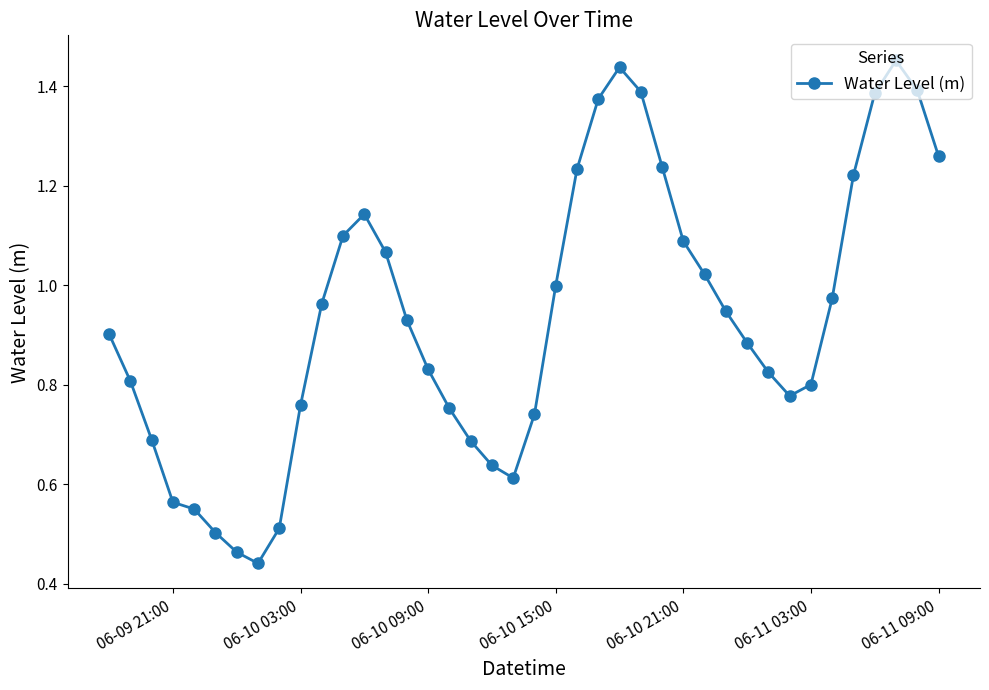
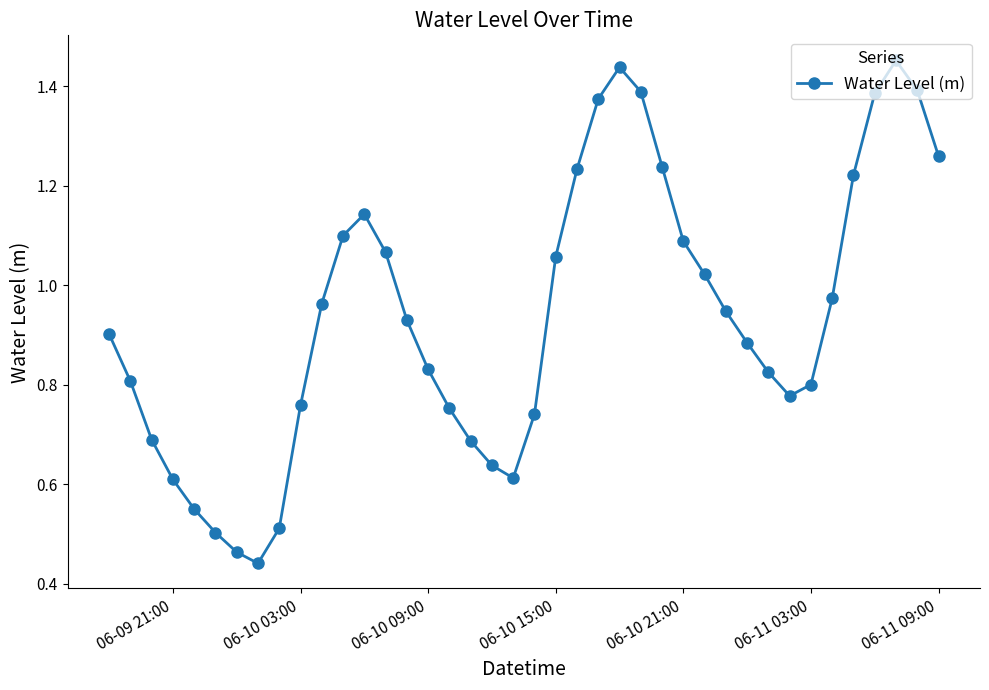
  {
-   "06-09 21:00": 0.56,
+   "06-09 21:00": 0.61,
    "06-10 03:00": 0.76,
    "06-10 09:00": 0.83,
-   "06-10 15:00": 1.00,
+   "06-10 15:00": 1.06,
    "06-10 21:00": 1.09,
    "06-11 03:00": 0.80,
    "06-11 09:00": 1.26
  }
